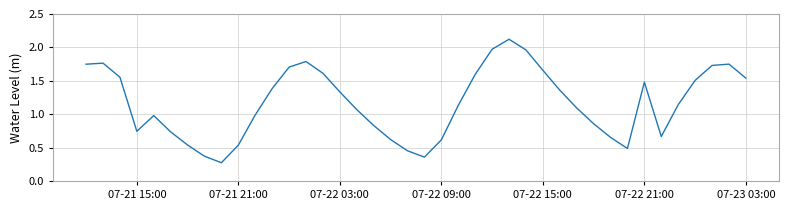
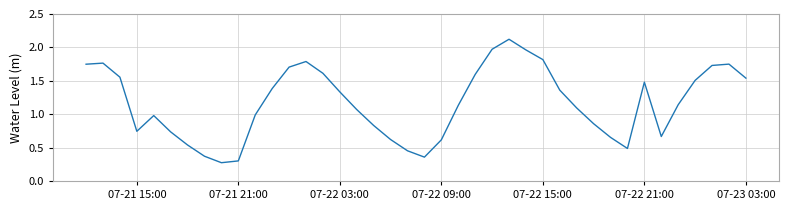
  {
    "07-21 15:00": 0.7,
-   "07-21 21:00": 0.5,
+   "07-21 21:00": 0.3,
    "07-22 03:00": 1.3,
    "07-22 09:00": 0.6,
-   "07-22 15:00": 1.7,
+   "07-22 15:00": 1.8,
    "07-22 21:00": 1.5,
    "07-23 03:00": 1.5
  }
